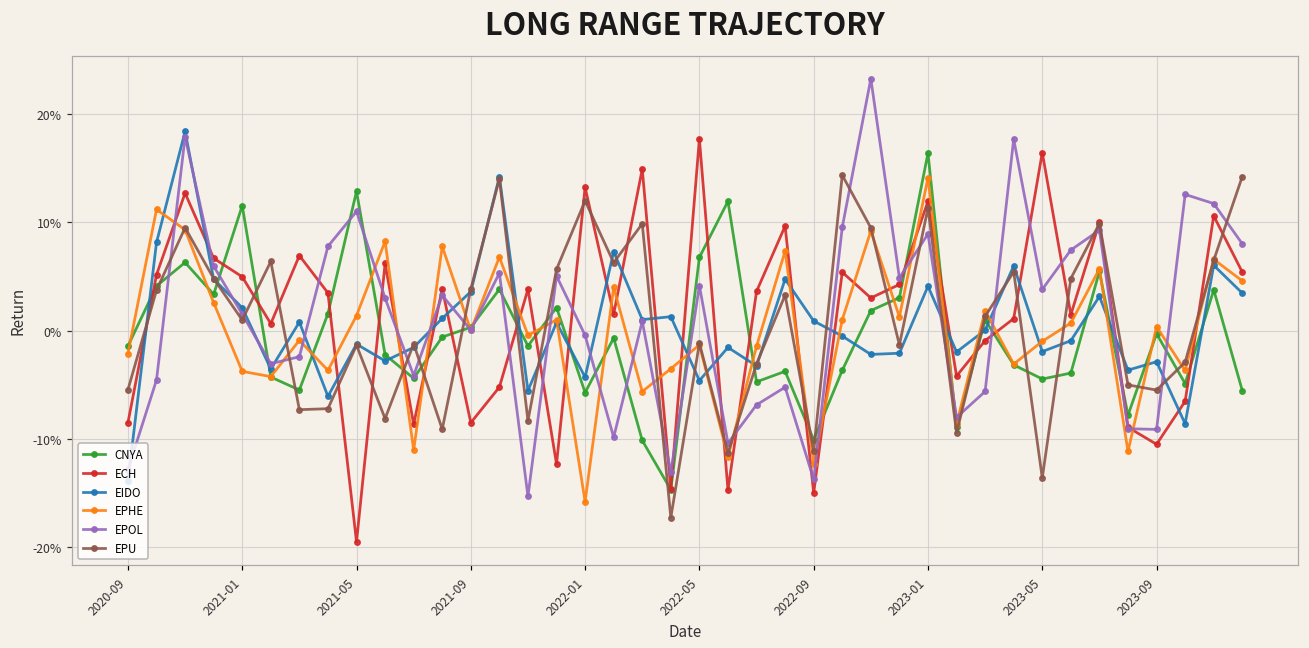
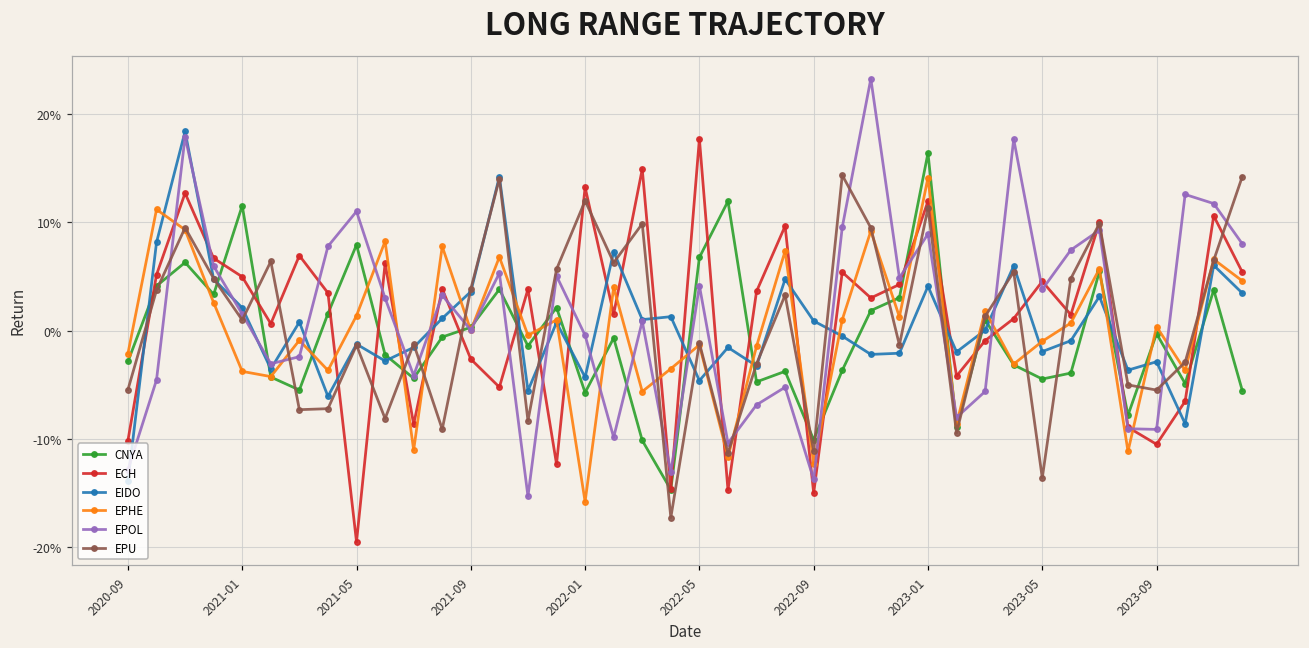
  {
    "CNYA": {
-     "2020-09": "-1%",
+     "2020-09": "-3%",
      "2021-01": "12%",
-     "2021-05": "13%",
+     "2021-05": "8%",
      "2021-09": "0%",
      "2022-01": "-6%",
      "2022-05": "7%",
      "2022-09": "-10%",
      "2023-01": "16%",
      "2023-05": "-4%",
      "2023-09": "0%"
    },
    "ECH": {
-     "2020-09": "-9%",
+     "2020-09": "-10%",
      "2021-01": "5%",
      "2021-05": "-20%",
-     "2021-09": "-9%",
+     "2021-09": "-3%",
      "2022-01": "13%",
      "2022-05": "18%",
      "2022-09": "-15%",
      "2023-01": "12%",
-     "2023-05": "16%",
+     "2023-05": "5%",
      "2023-09": "-11%"
    },
    "EIDO": {
      "2021-01": "2%",
      "2022-01": "-4%",
      "2022-05": "-5%",
      "2022-09": "1%",
      "2023-01": "4%",
      "2023-05": "-2%",
      "2023-09": "-3%"
    },
    "EPHE": {
      "2020-09": "-2%",
      "2021-01": "-4%",
      "2021-05": "1%",
      "2022-01": "-16%",
      "2022-09": "-12%",
      "2023-01": "14%",
      "2023-05": "-1%",
      "2023-09": "0%"
    },
    "EPOL": {
      "2021-01": "2%",
      "2021-05": "11%",
      "2022-01": "0%",
      "2022-05": "4%",
      "2022-09": "-14%",
      "2023-01": "9%",
      "2023-05": "4%",
      "2023-09": "-9%"
    },
    "EPU": {
      "2020-09": "-5%",
      "2021-01": "1%",
      "2022-01": "12%",
      "2022-09": "-11%",
      "2023-01": "11%",
      "2023-05": "-14%",
      "2023-09": "-5%"
    }
  }
